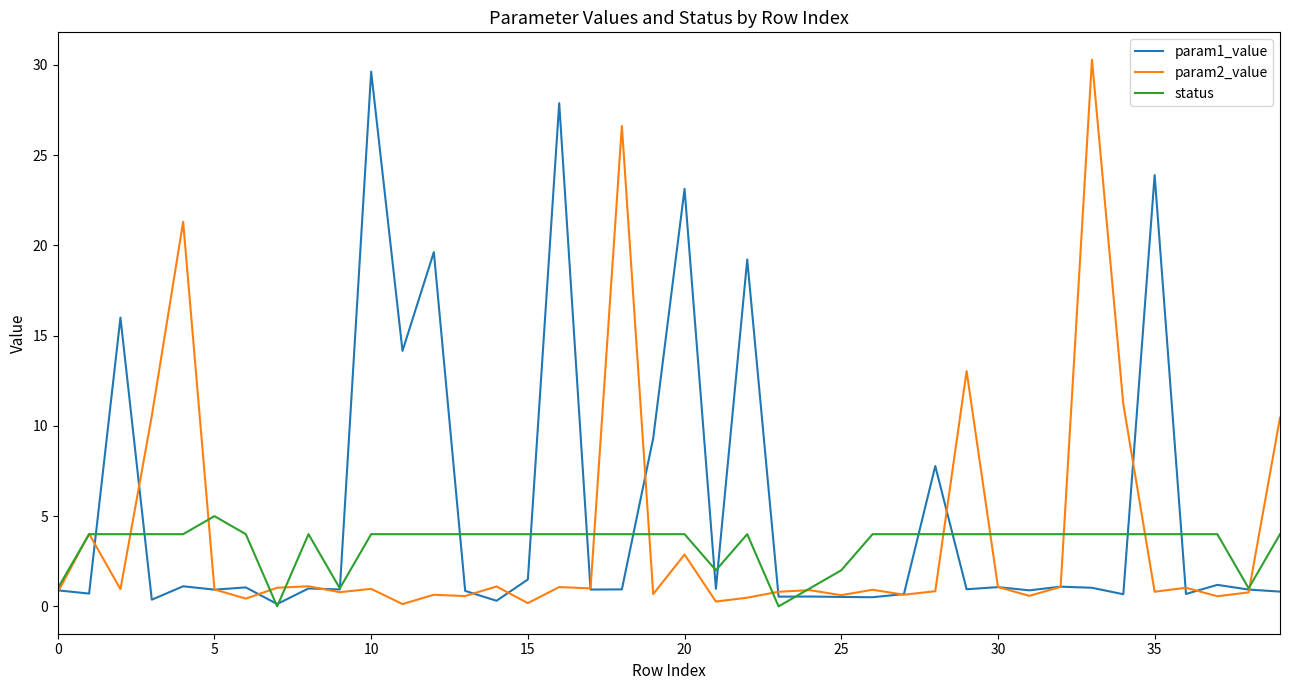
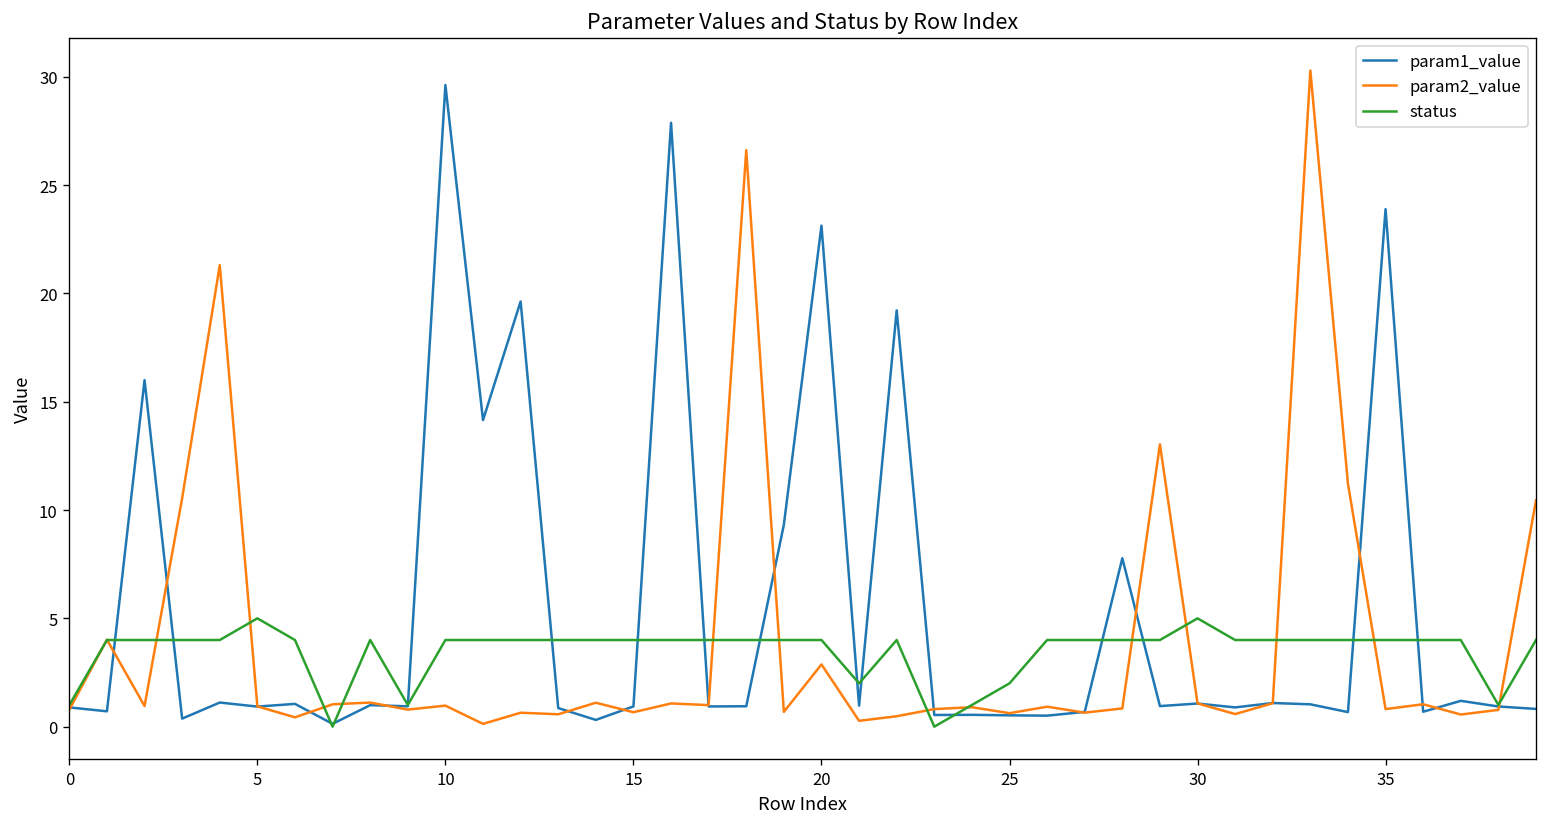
  {
    "param1_value": {
      "10": 29.6,
-     "15": 1.5,
+     "15": 0.9,
      "20": 23.1,
      "35": 23.9
    },
    "param2_value": {
      "10": 1.0,
-     "15": 0.2,
+     "15": 0.7,
      "20": 2.9,
      "35": 0.8
    },
    "status": {
      "5": 5,
      "10": 4,
      "15": 4,
      "20": 4,
      "25": 2,
-     "30": 4,
+     "30": 5,
      "35": 4
    }
  }
